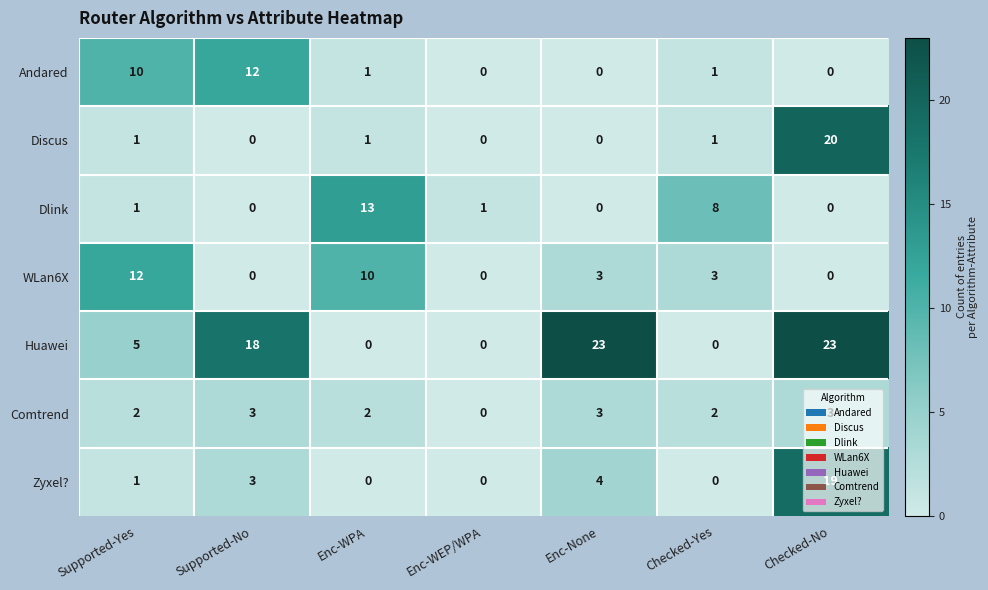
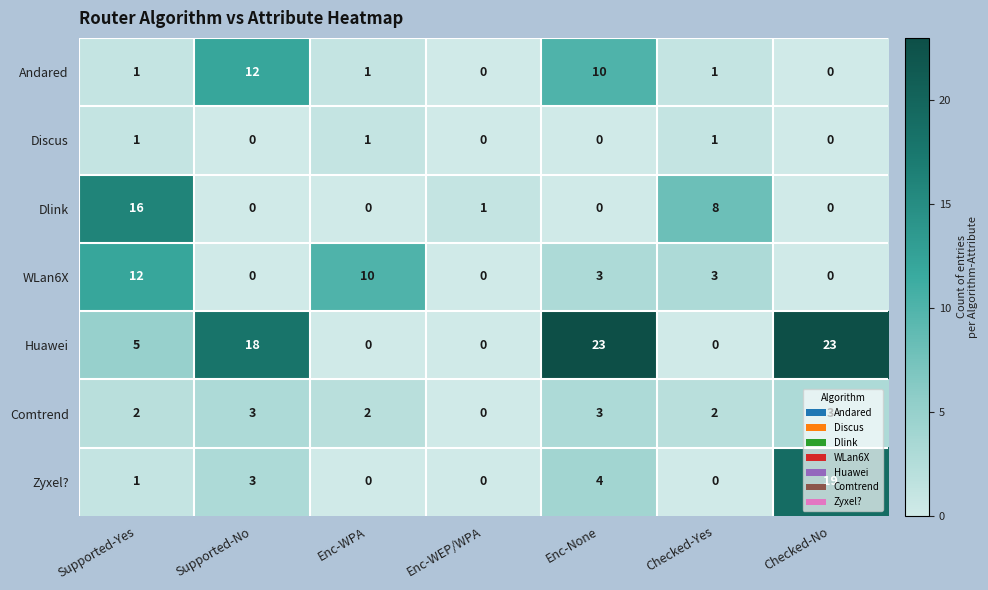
  {
    "Andared": {
-     "Supported-Yes": 10,
+     "Supported-Yes": 1,
      "Supported-No": 12,
      "Enc-WPA": 1,
      "Enc-WEP/WPA": 0,
-     "Enc-None": 0,
+     "Enc-None": 10,
      "Checked-Yes": 1,
      "Checked-No": 0
    },
    "Discus": {
      "Supported-Yes": 1,
      "Supported-No": 0,
      "Enc-WPA": 1,
      "Enc-WEP/WPA": 0,
      "Enc-None": 0,
      "Checked-Yes": 1,
-     "Checked-No": 20
+     "Checked-No": 0
    },
    "Dlink": {
-     "Supported-Yes": 1,
+     "Supported-Yes": 16,
      "Supported-No": 0,
-     "Enc-WPA": 13,
+     "Enc-WPA": 0,
      "Enc-WEP/WPA": 1,
      "Enc-None": 0,
      "Checked-Yes": 8,
      "Checked-No": 0
    },
    "WLan6X": {
      "Supported-Yes": 12,
      "Supported-No": 0,
      "Enc-WPA": 10,
      "Enc-WEP/WPA": 0,
      "Enc-None": 3,
      "Checked-Yes": 3,
      "Checked-No": 0
    },
    "Huawei": {
      "Supported-Yes": 5,
      "Supported-No": 18,
      "Enc-WPA": 0,
      "Enc-WEP/WPA": 0,
      "Enc-None": 23,
      "Checked-Yes": 0,
      "Checked-No": 23
    },
    "Comtrend": {
      "Supported-Yes": 2,
      "Supported-No": 3,
      "Enc-WPA": 2,
      "Enc-WEP/WPA": 0,
      "Enc-None": 3,
      "Checked-Yes": 2
    },
    "Zyxel?": {
      "Supported-Yes": 1,
      "Supported-No": 3,
      "Enc-WPA": 0,
      "Enc-WEP/WPA": 0,
      "Enc-None": 4,
      "Checked-Yes": 0
    }
  }
